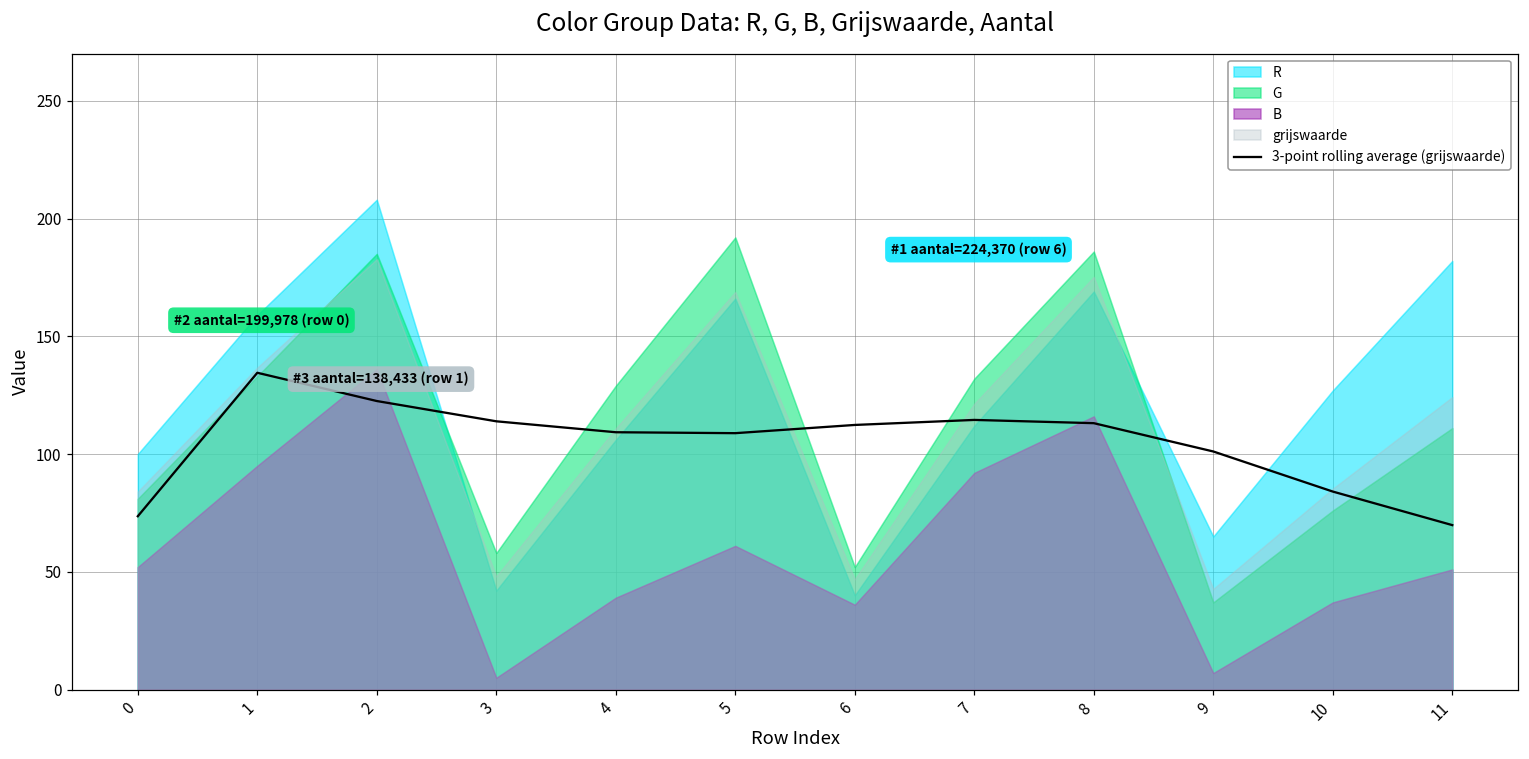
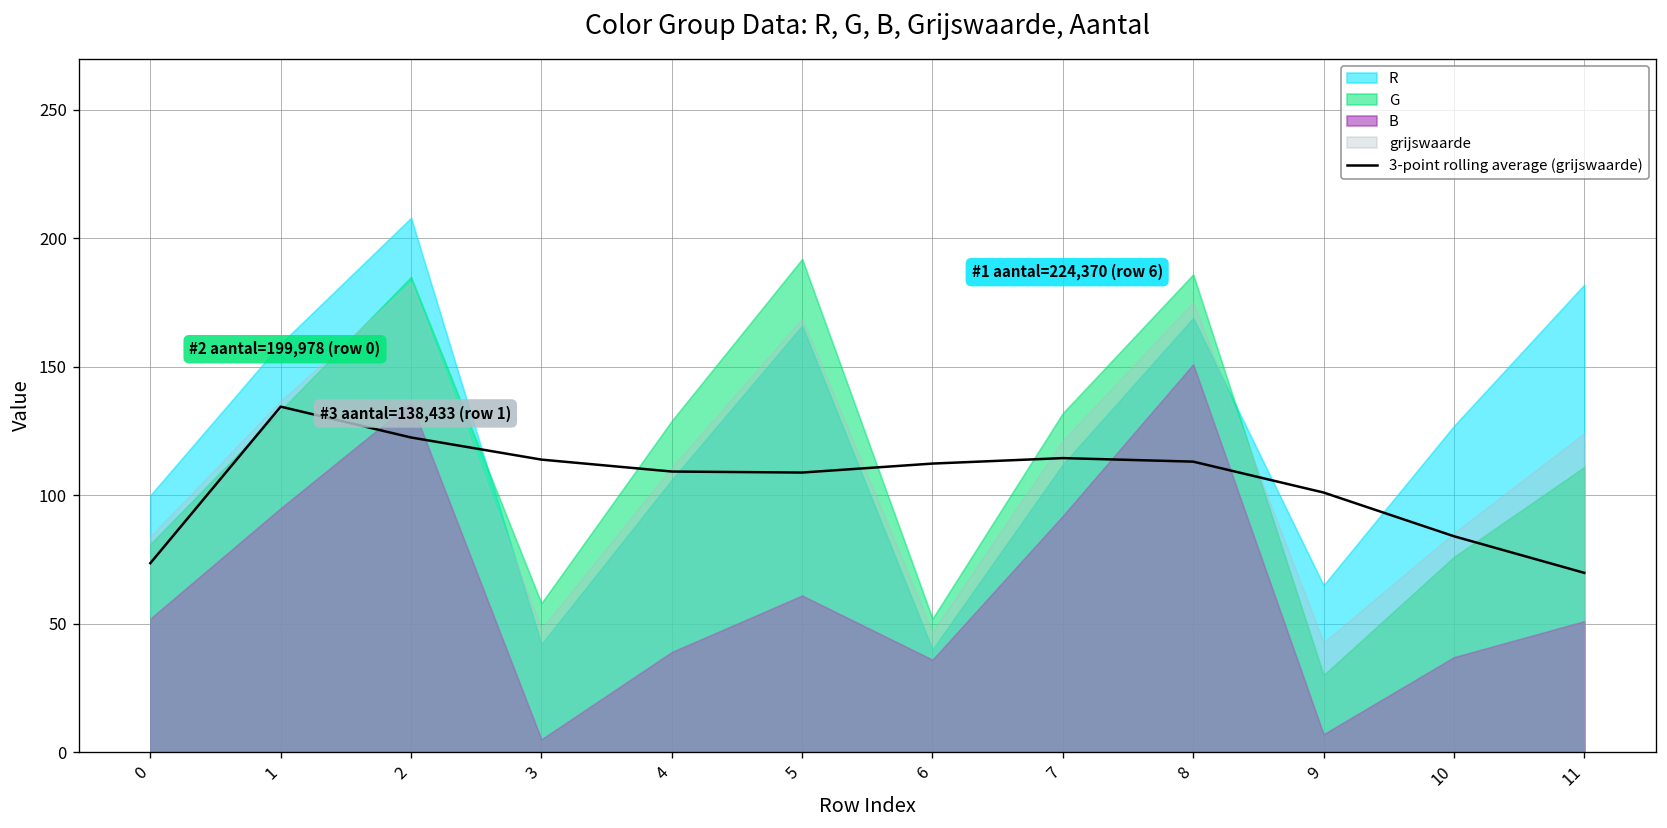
  {
    "3-point rolling average (grijswaarde)": {
      "0": 74,
      "1": 135,
      "2": 123,
      "3": 114,
      "4": 109,
      "5": 109,
      "6": 112,
      "7": 114,
      "8": 113,
      "9": 101,
      "10": 84,
      "11": 70
    },
    "R": {
      "0": 100,
      "2": 208,
      "3": 42,
      "4": 106,
      "5": 166,
      "6": 40,
      "7": 112,
      "8": 169,
      "9": 65,
      "10": 127,
      "11": 182
    },
    "G": {
      "0": 81,
      "1": 133,
      "2": 185,
      "3": 58,
      "4": 129,
      "5": 192,
      "6": 52,
      "7": 132,
      "8": 186,
-     "9": 37,
+     "9": 30,
      "10": 76,
      "11": 111
    },
    "B": {
      "0": 52,
      "1": 95,
      "3": 5,
      "4": 39,
      "5": 61,
      "6": 36,
      "7": 92,
-     "8": 116,
+     "8": 151,
      "9": 7,
      "10": 37,
      "11": 51
    },
    "grijswaarde": {
      "0": 84,
      "1": 137,
      "2": 183,
      "3": 48,
      "4": 111,
      "5": 169,
      "6": 47,
      "7": 121,
      "8": 175,
      "9": 43,
      "10": 85,
      "11": 124
    }
  }
